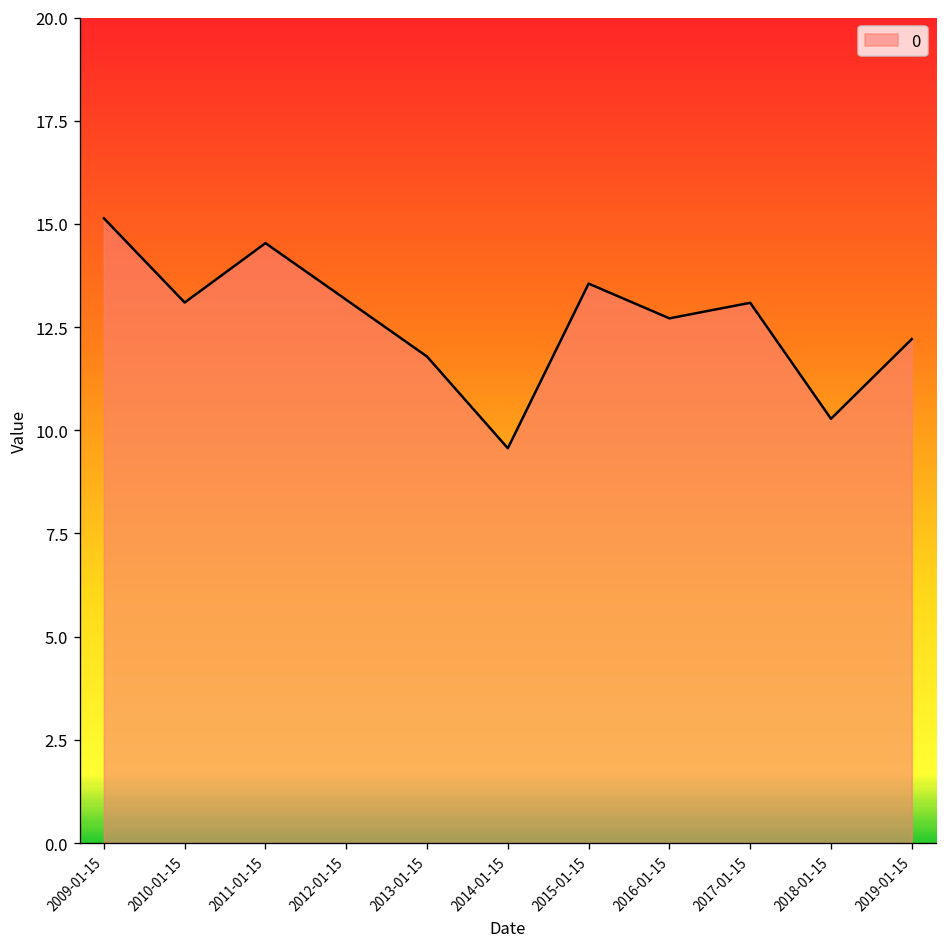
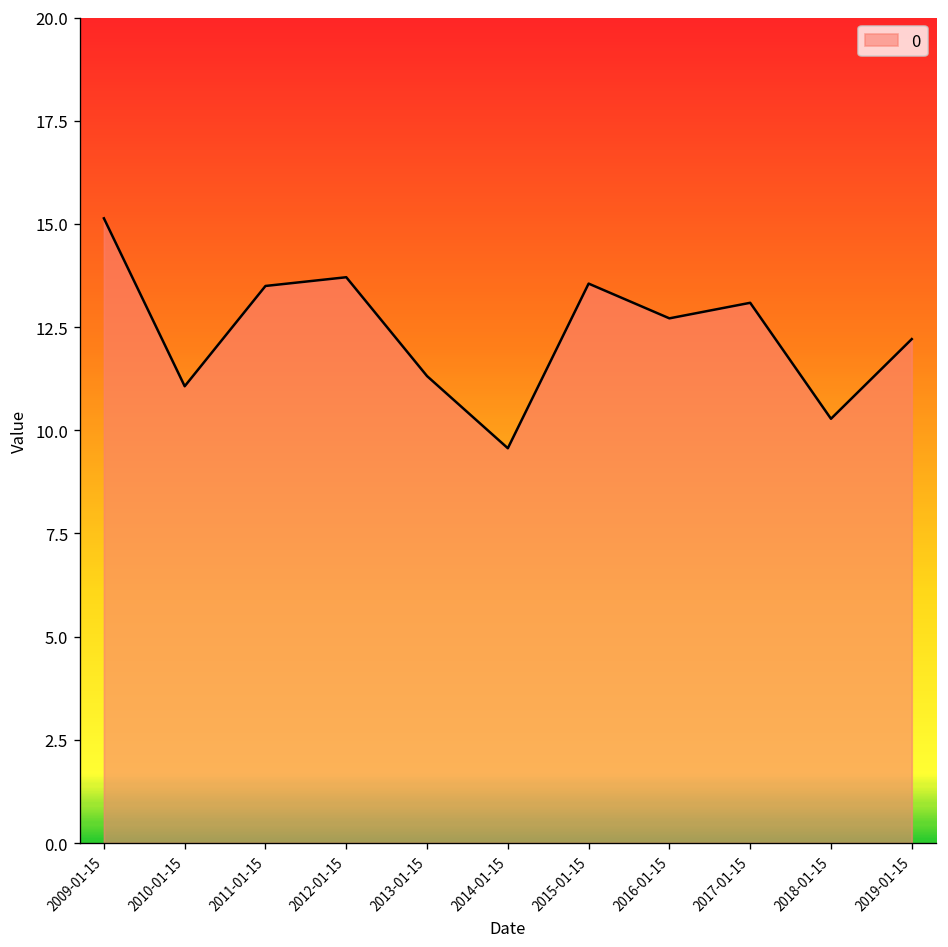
  {
    "2009-01-15": 15.1,
-   "2010-01-15": 13.1,
-   "2011-01-15": 14.5,
-   "2012-01-15": 13.2,
-   "2013-01-15": 11.8,
+   "2010-01-15": 11.1,
+   "2011-01-15": 13.5,
+   "2012-01-15": 13.7,
+   "2013-01-15": 11.3,
    "2014-01-15": 9.6,
    "2015-01-15": 13.6,
    "2016-01-15": 12.7,
    "2017-01-15": 13.1,
    "2018-01-15": 10.3,
    "2019-01-15": 12.2
  }
